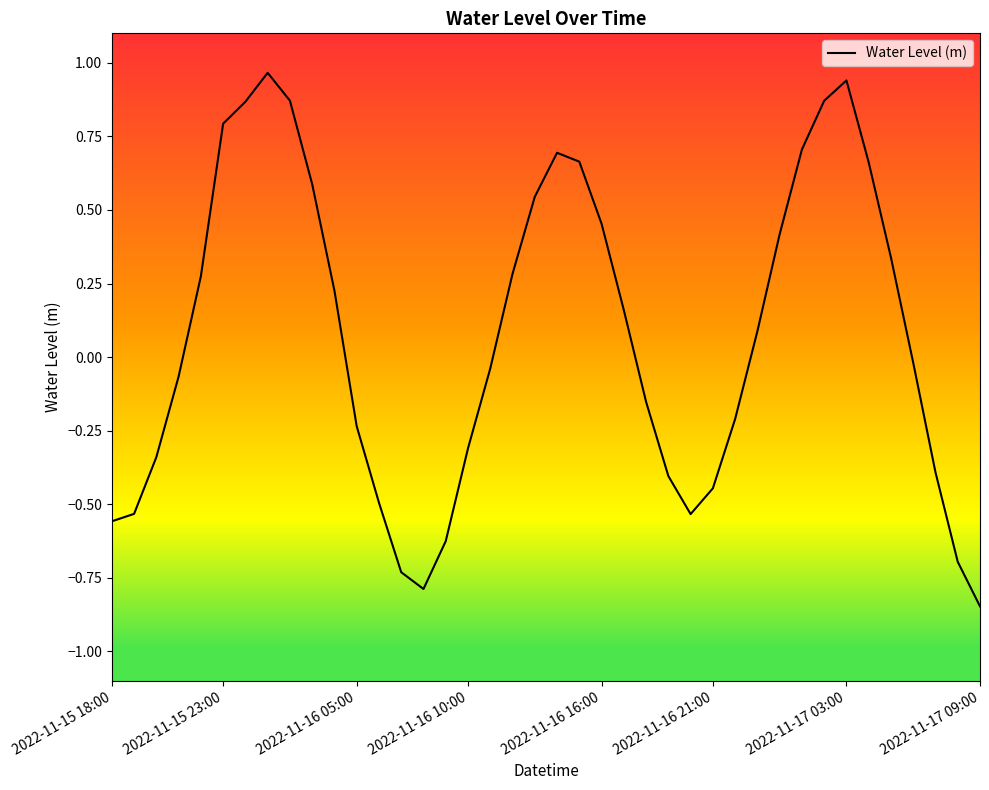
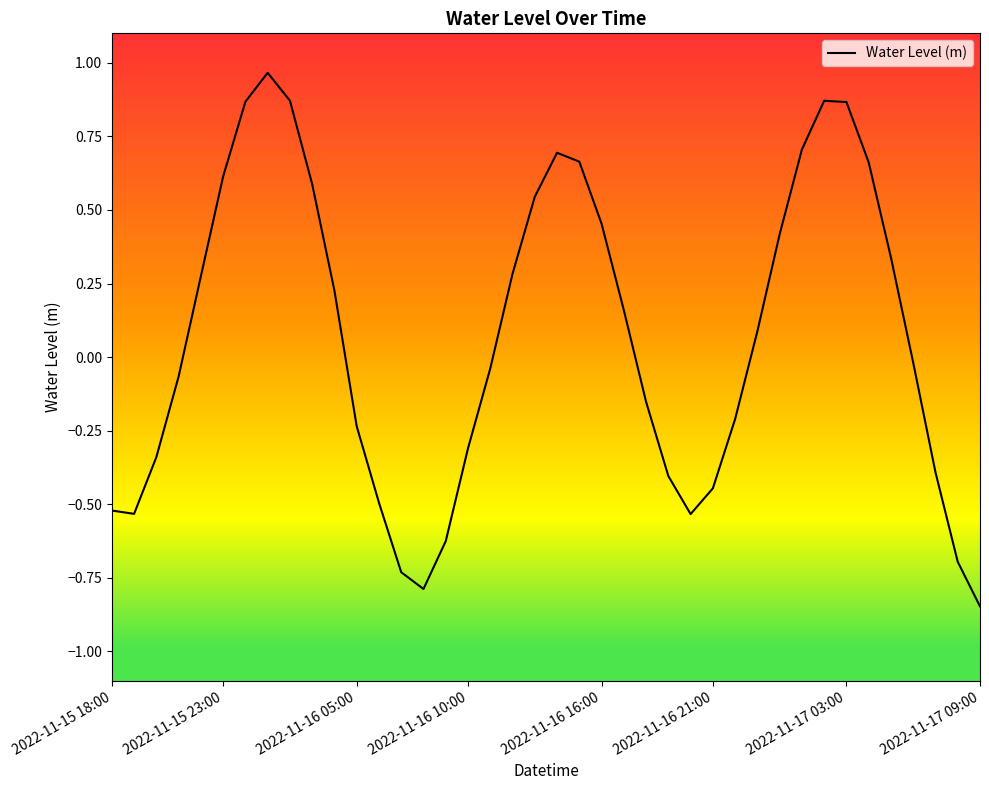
  {
-   "2022-11-15 18:00": -0.56,
-   "2022-11-15 23:00": 0.79,
+   "2022-11-15 18:00": -0.52,
+   "2022-11-15 23:00": 0.61,
    "2022-11-16 05:00": -0.23,
    "2022-11-16 10:00": -0.31,
    "2022-11-16 16:00": 0.45,
    "2022-11-16 21:00": -0.45,
-   "2022-11-17 03:00": 0.94,
+   "2022-11-17 03:00": 0.87,
    "2022-11-17 09:00": -0.85
  }
